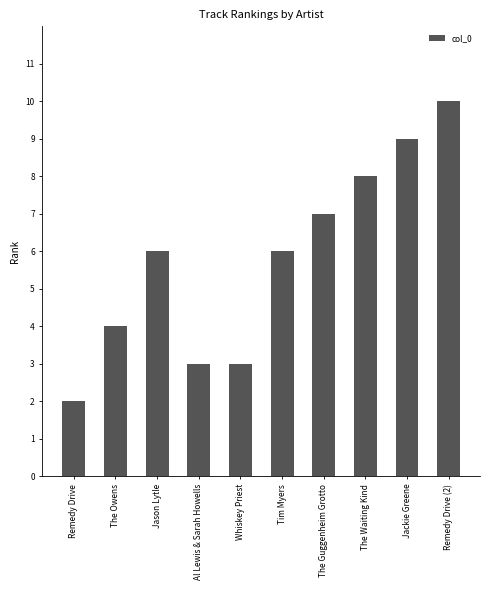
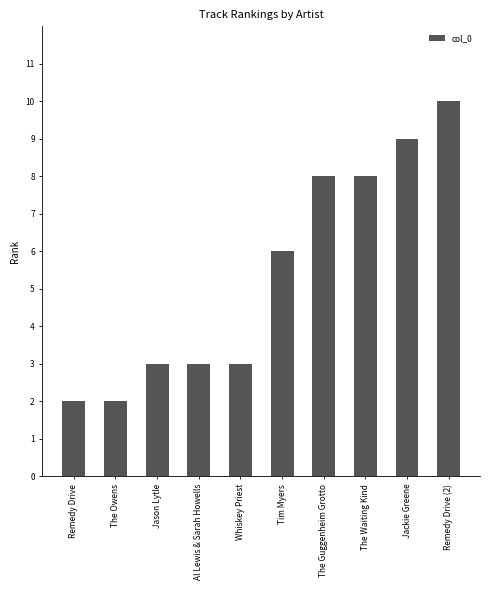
  {
    "Remedy Drive": 2,
-   "The Owens": 4,
-   "Jason Lytle": 6,
+   "The Owens": 2,
+   "Jason Lytle": 3,
    "Al Lewis & Sarah Howells": 3,
    "Whiskey Priest": 3,
    "Tim Myers": 6,
-   "The Guggenheim Grotto": 7,
+   "The Guggenheim Grotto": 8,
    "The Waiting Kind": 8,
    "Jackie Greene": 9,
    "Remedy Drive (2)": 10
  }
